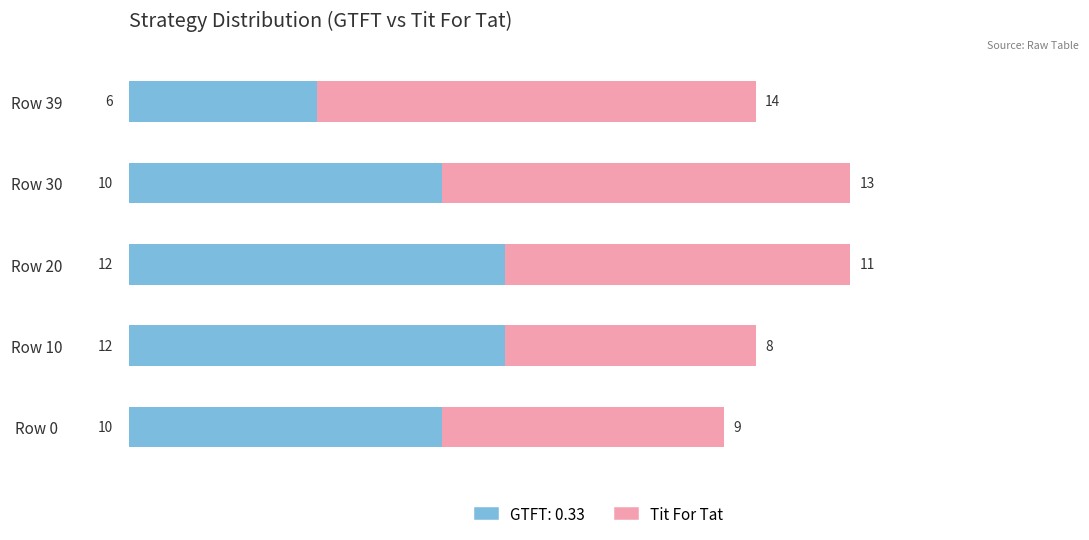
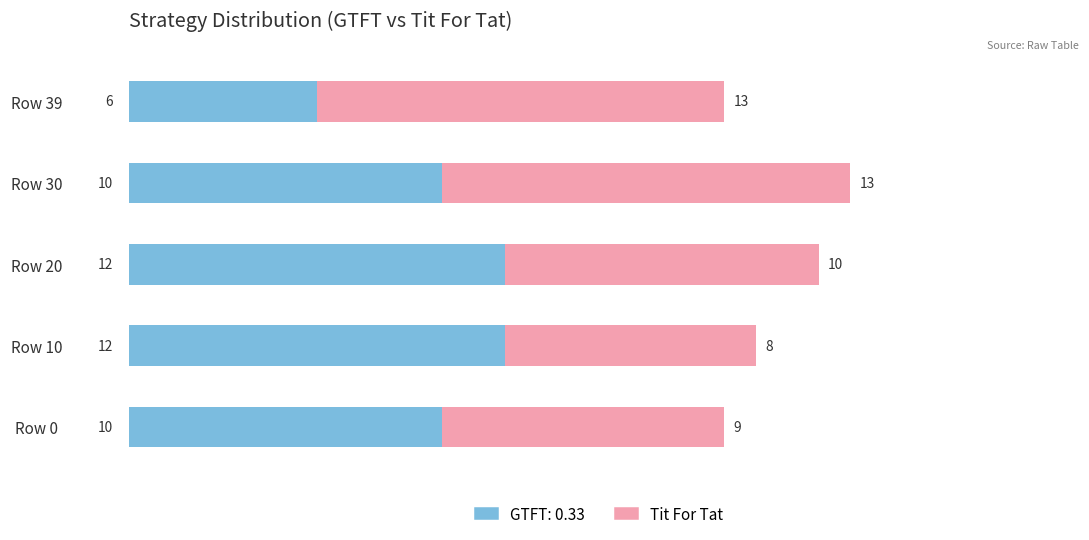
  {
    "Tit For Tat": {
-     "Row 39": 14,
+     "Row 39": 13,
      "Row 30": 13,
-     "Row 20": 11,
+     "Row 20": 10,
      "Row 10": 8,
      "Row 0": 9
    }
  }
